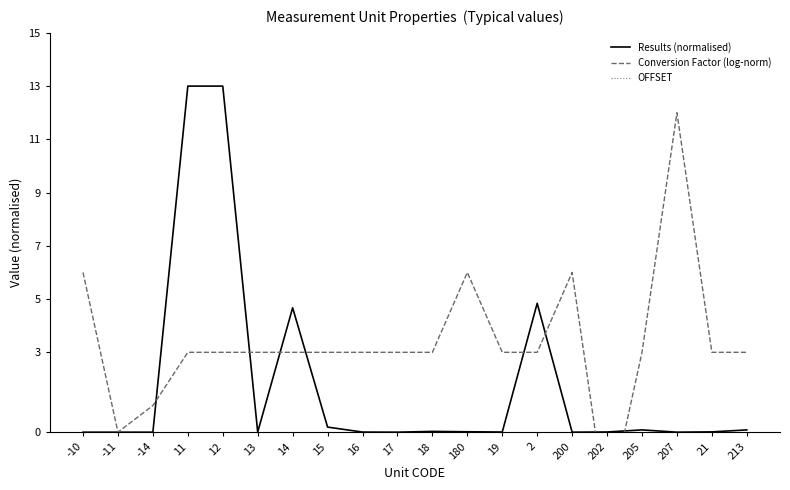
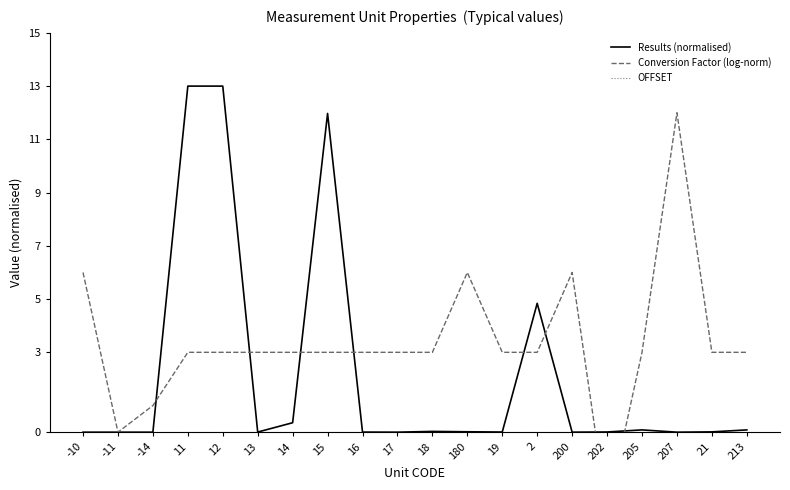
  {
    "Results (normalised)": {
      "11": 13.0,
      "12": 13.0,
-     "14": 4.7,
-     "15": 0.2,
+     "14": 0.4,
+     "15": 12.0,
      "2": 4.8
    }
  }
